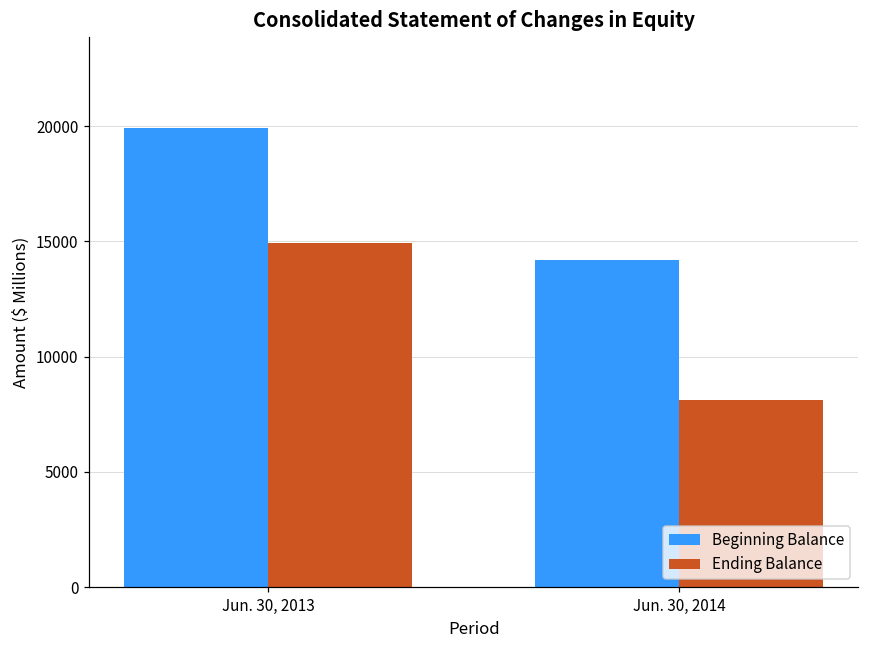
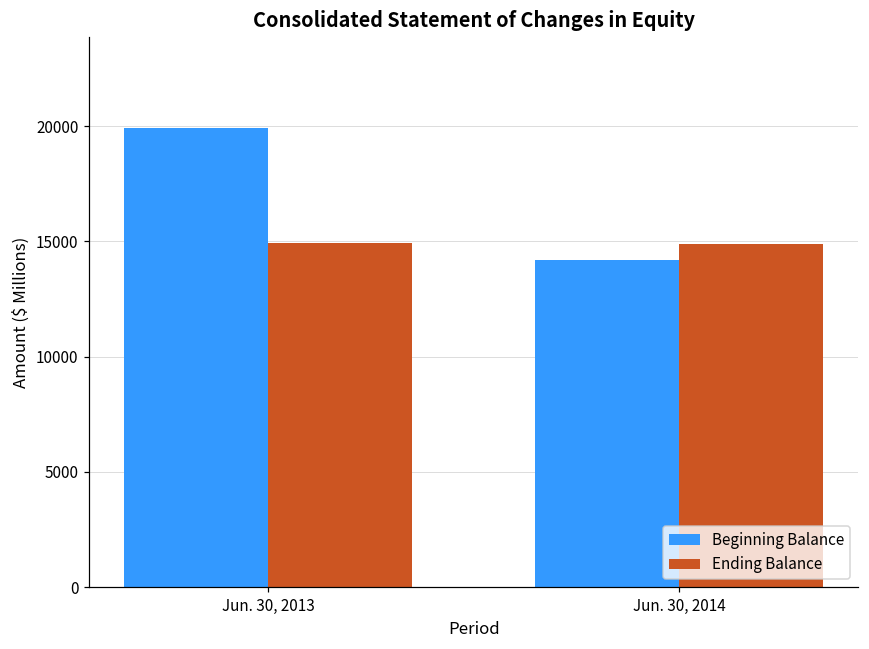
  {
    "Beginning Balance": {
      "Jun. 30, 2013": 19900,
      "Jun. 30, 2014": 14200
    },
    "Ending Balance": {
      "Jun. 30, 2013": 14900,
-     "Jun. 30, 2014": 8100
+     "Jun. 30, 2014": 14900
    }
  }
